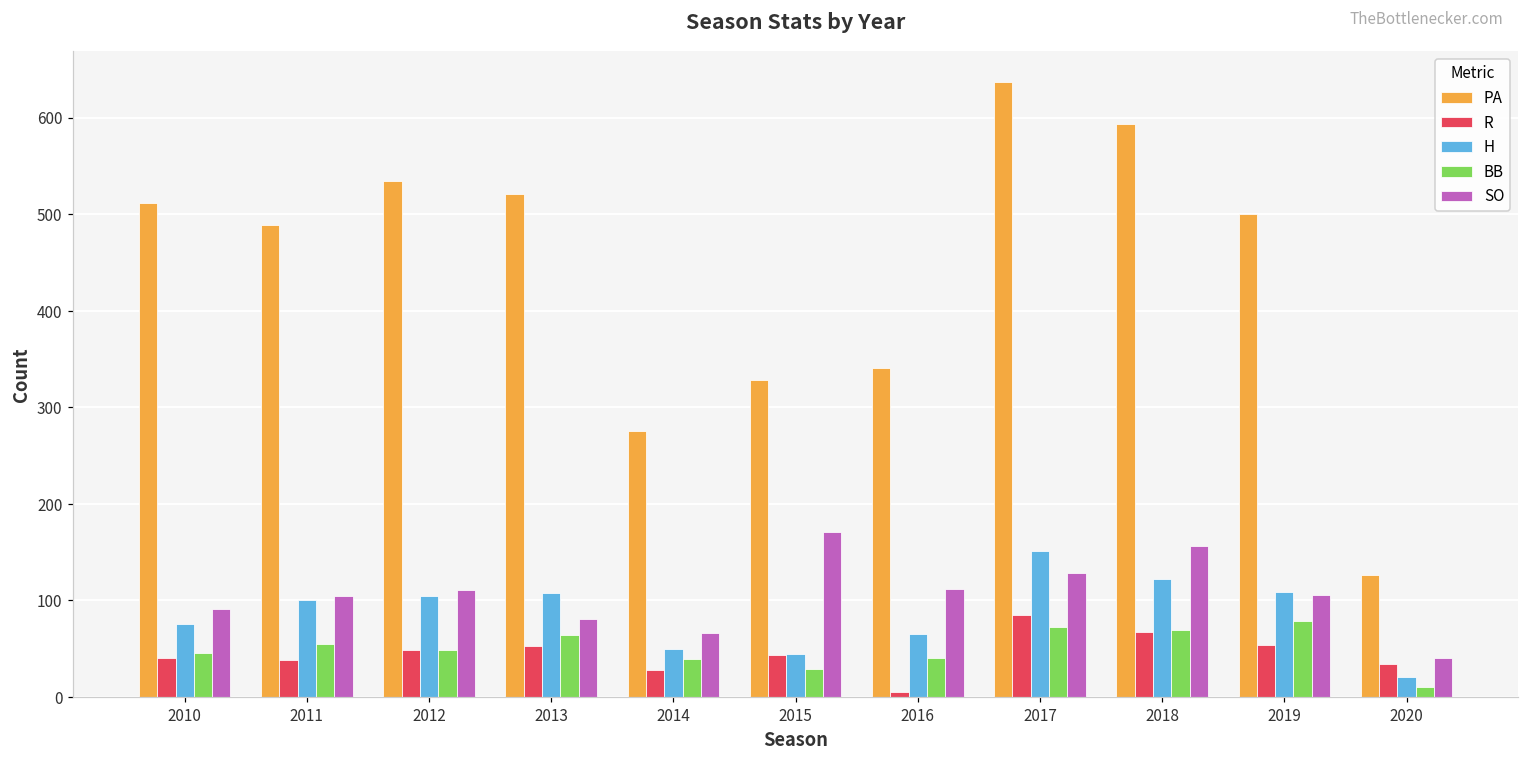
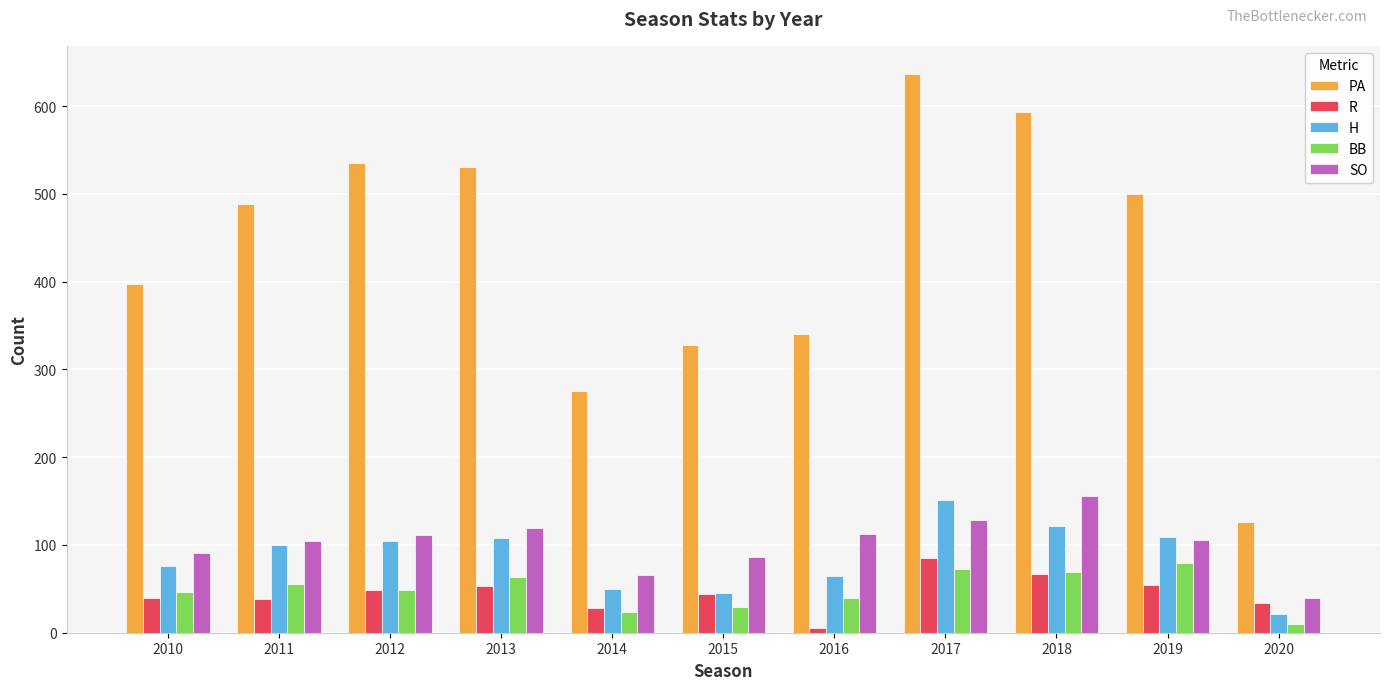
  {
    "PA": {
-     "2010": 510,
+     "2010": 400,
      "2011": 490,
      "2012": 540,
-     "2013": 520,
+     "2013": 530,
      "2014": 280,
      "2015": 330,
      "2016": 340,
      "2017": 640,
      "2018": 590,
      "2019": 500,
      "2020": 130
    },
    "R": {
      "2010": 40,
      "2011": 40,
      "2012": 50,
      "2013": 50,
      "2014": 30,
      "2015": 40,
      "2016": 10,
      "2017": 90,
      "2018": 70,
      "2019": 50,
      "2020": 30
    },
    "H": {
      "2010": 80,
      "2011": 100,
      "2012": 110,
      "2013": 110,
      "2014": 50,
      "2015": 50,
      "2016": 70,
      "2017": 150,
      "2018": 120,
      "2019": 110,
      "2020": 20
    },
    "BB": {
      "2010": 50,
      "2011": 60,
      "2012": 50,
      "2013": 60,
-     "2014": 40,
+     "2014": 20,
      "2015": 30,
      "2016": 40,
      "2017": 70,
      "2018": 70,
      "2019": 80,
      "2020": 10
    },
    "SO": {
      "2010": 90,
      "2011": 110,
      "2012": 110,
-     "2013": 80,
+     "2013": 120,
      "2014": 70,
-     "2015": 170,
+     "2015": 90,
      "2016": 110,
      "2017": 130,
      "2018": 160,
      "2019": 110,
      "2020": 40
    }
  }
